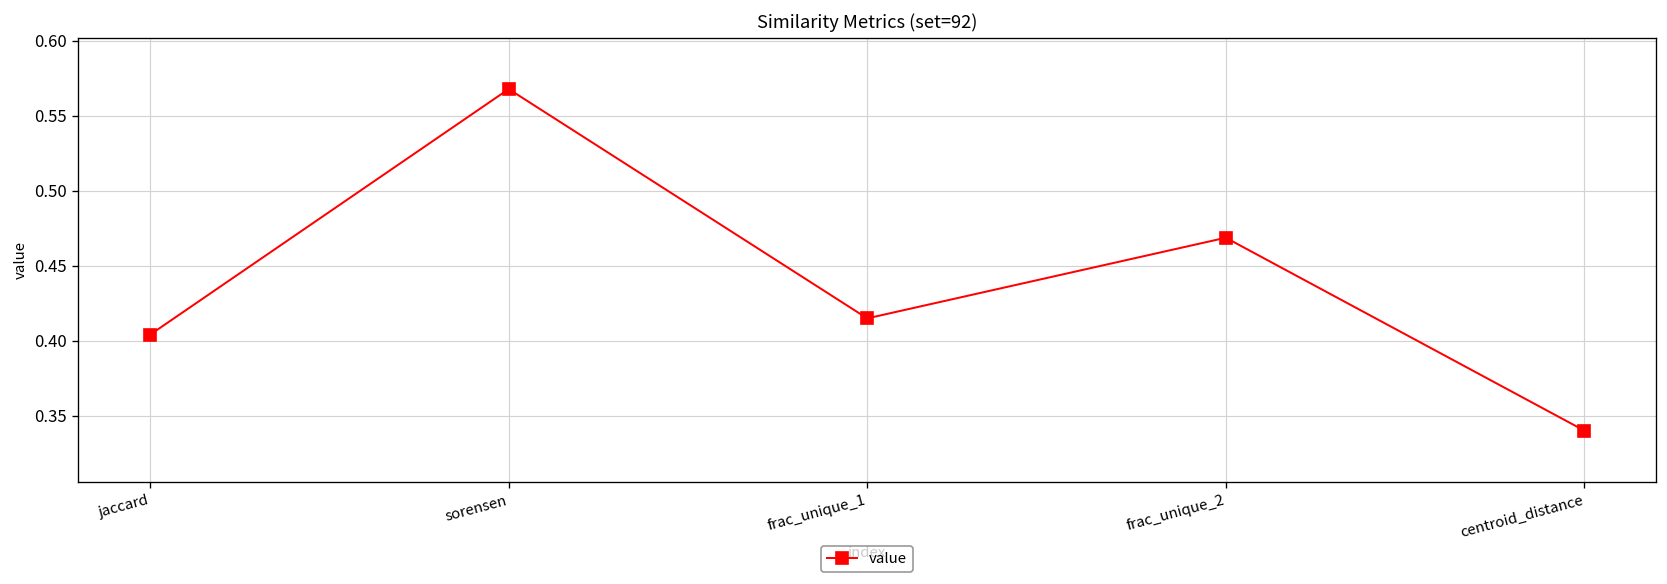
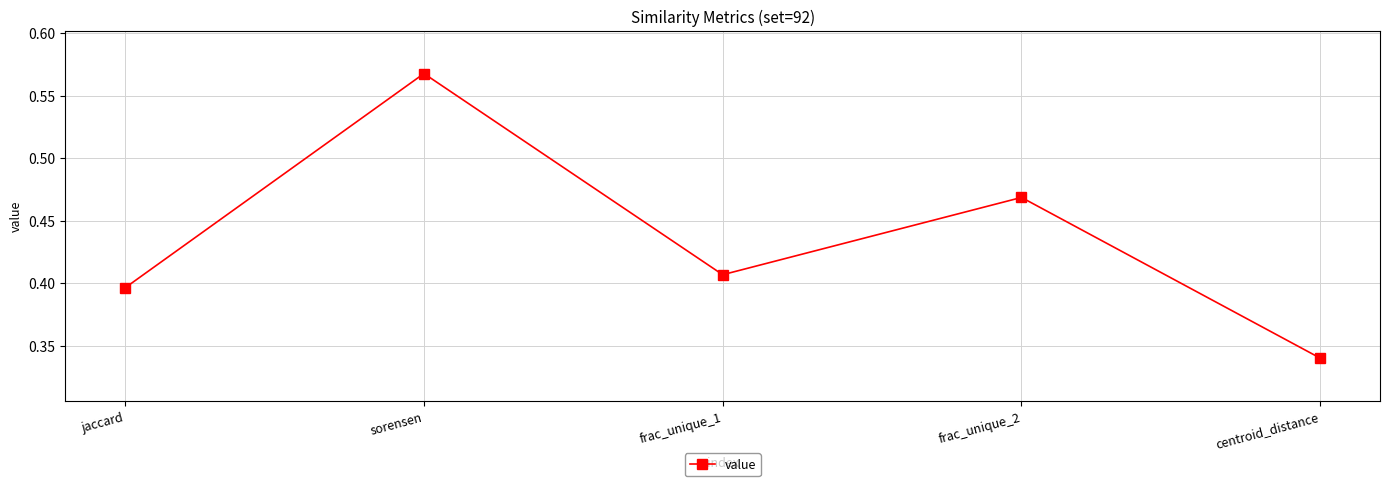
  {
-   "jaccard": 0.404,
+   "jaccard": 0.396,
    "sorensen": 0.568,
-   "frac_unique_1": 0.415,
+   "frac_unique_1": 0.407,
    "frac_unique_2": 0.469,
    "centroid_distance": 0.340
  }
